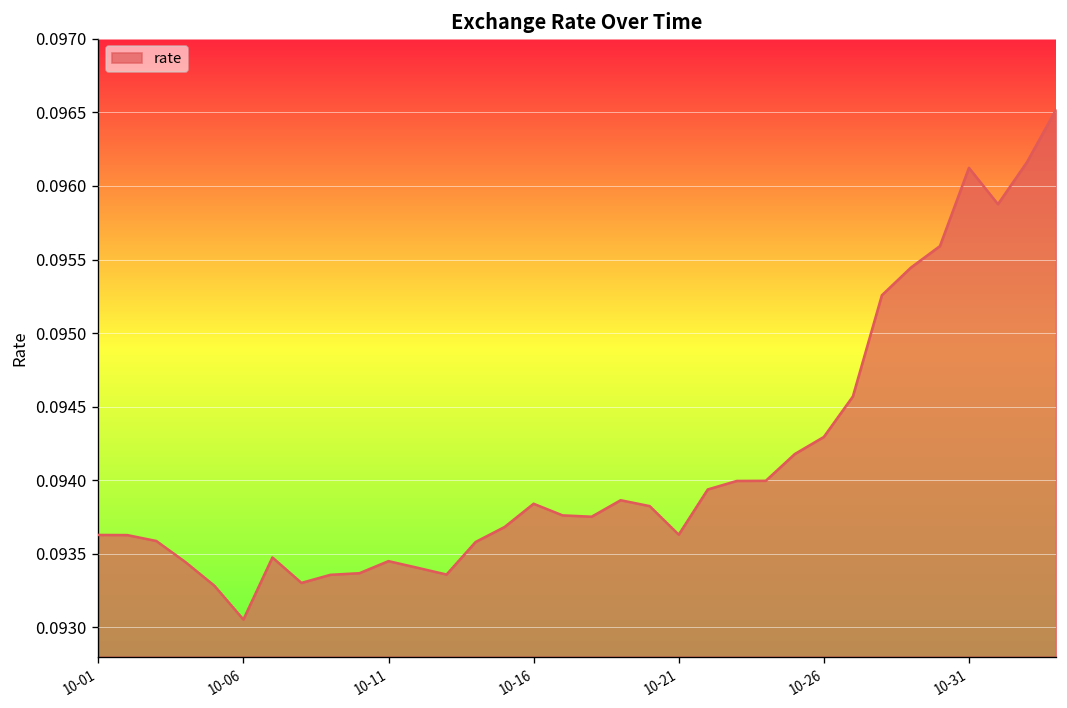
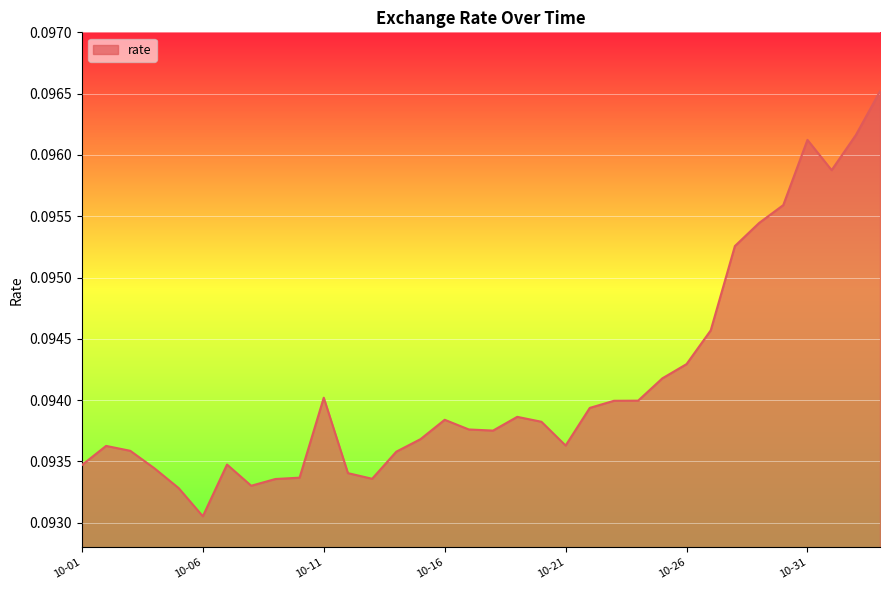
  {
-   "10-01": 0.09363,
+   "10-01": 0.09347,
    "10-06": 0.09305,
-   "10-11": 0.09345,
+   "10-11": 0.09402,
    "10-16": 0.09384,
    "10-21": 0.09363,
    "10-26": 0.09429,
    "10-31": 0.09612
  }
